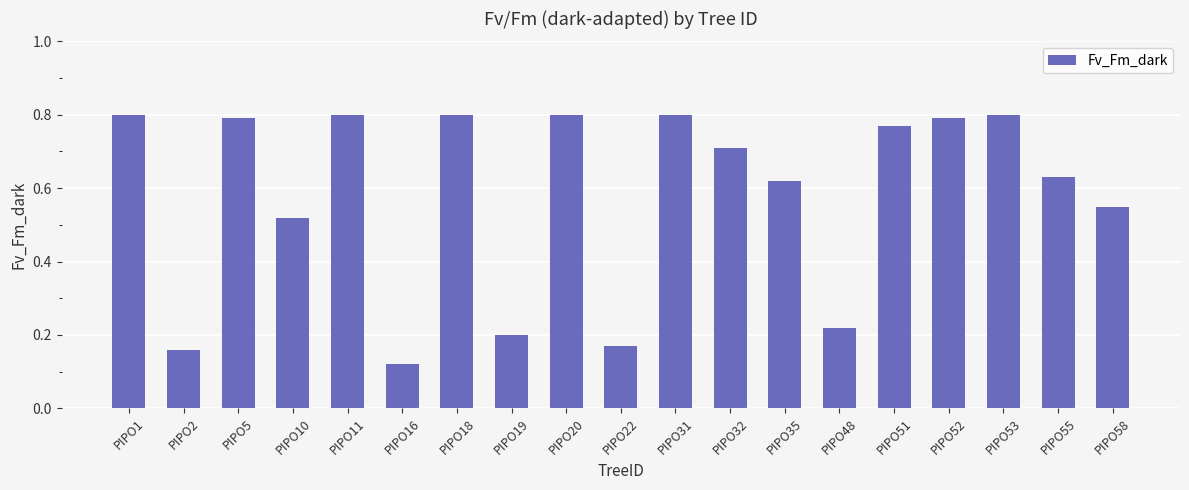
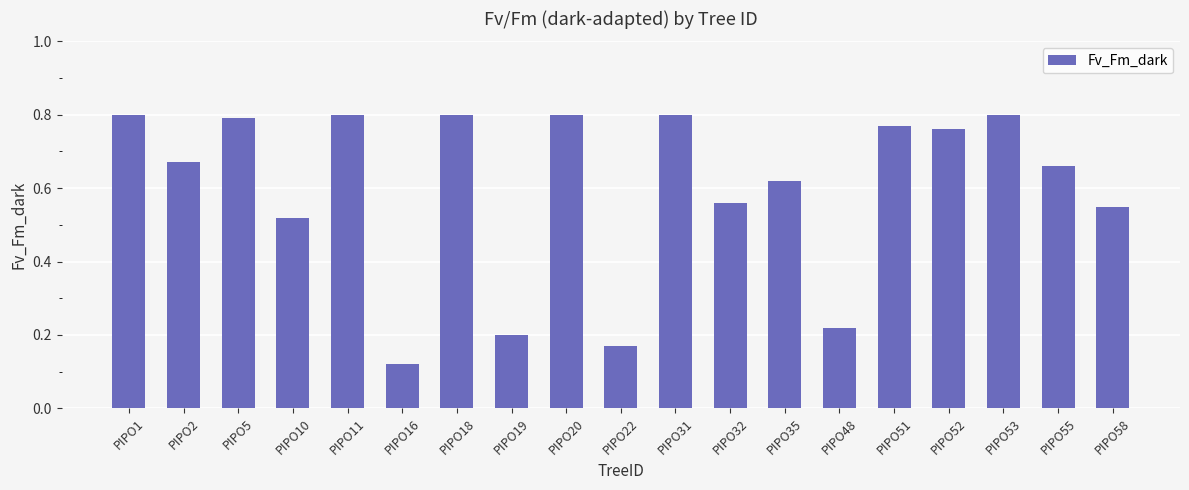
  {
    "PIPO1": 0.80,
-   "PIPO2": 0.16,
+   "PIPO2": 0.67,
    "PIPO5": 0.79,
    "PIPO10": 0.52,
    "PIPO11": 0.80,
    "PIPO16": 0.12,
    "PIPO18": 0.80,
    "PIPO19": 0.20,
    "PIPO20": 0.80,
    "PIPO22": 0.17,
    "PIPO31": 0.80,
-   "PIPO32": 0.71,
+   "PIPO32": 0.56,
    "PIPO35": 0.62,
    "PIPO48": 0.22,
    "PIPO51": 0.77,
-   "PIPO52": 0.79,
+   "PIPO52": 0.76,
    "PIPO53": 0.80,
-   "PIPO55": 0.63,
+   "PIPO55": 0.66,
    "PIPO58": 0.55
  }
